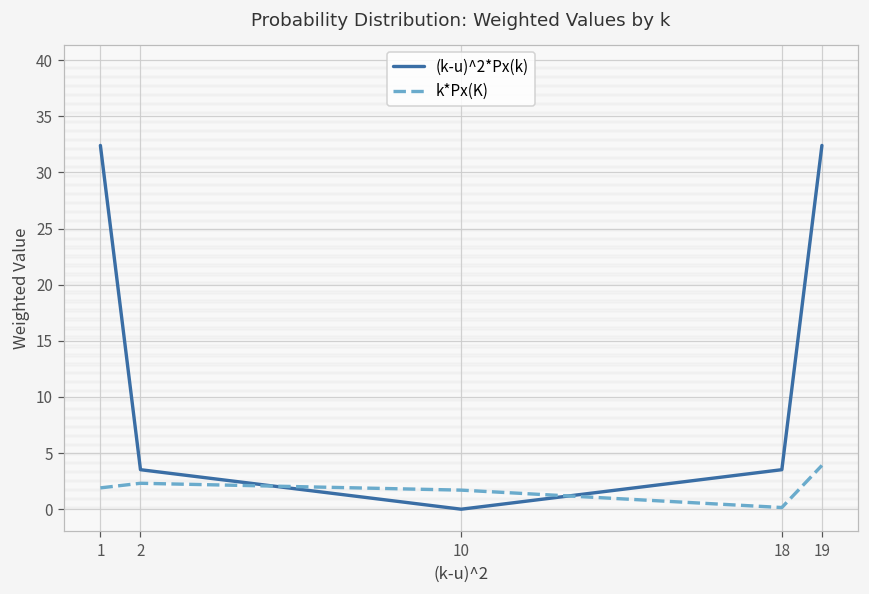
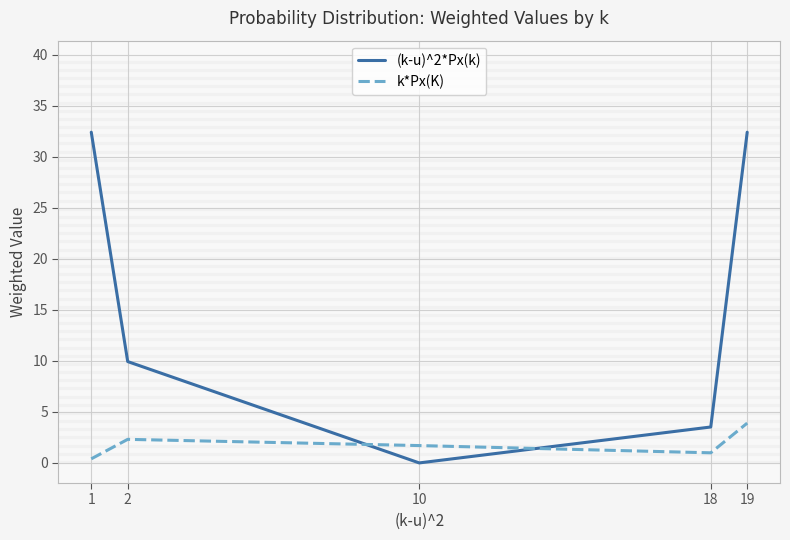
  {
    "(k-u)^2*Px(k)": {
      "1": 32.4,
-     "2": 3.5,
+     "2": 9.9,
      "10": 0.0,
      "18": 3.5,
      "19": 32.4
    },
    "k*Px(K)": {
-     "1": 1.9,
+     "1": 0.4,
      "2": 2.3,
      "10": 1.7,
-     "18": 0.2,
+     "18": 1.0,
      "19": 3.9
    }
  }
